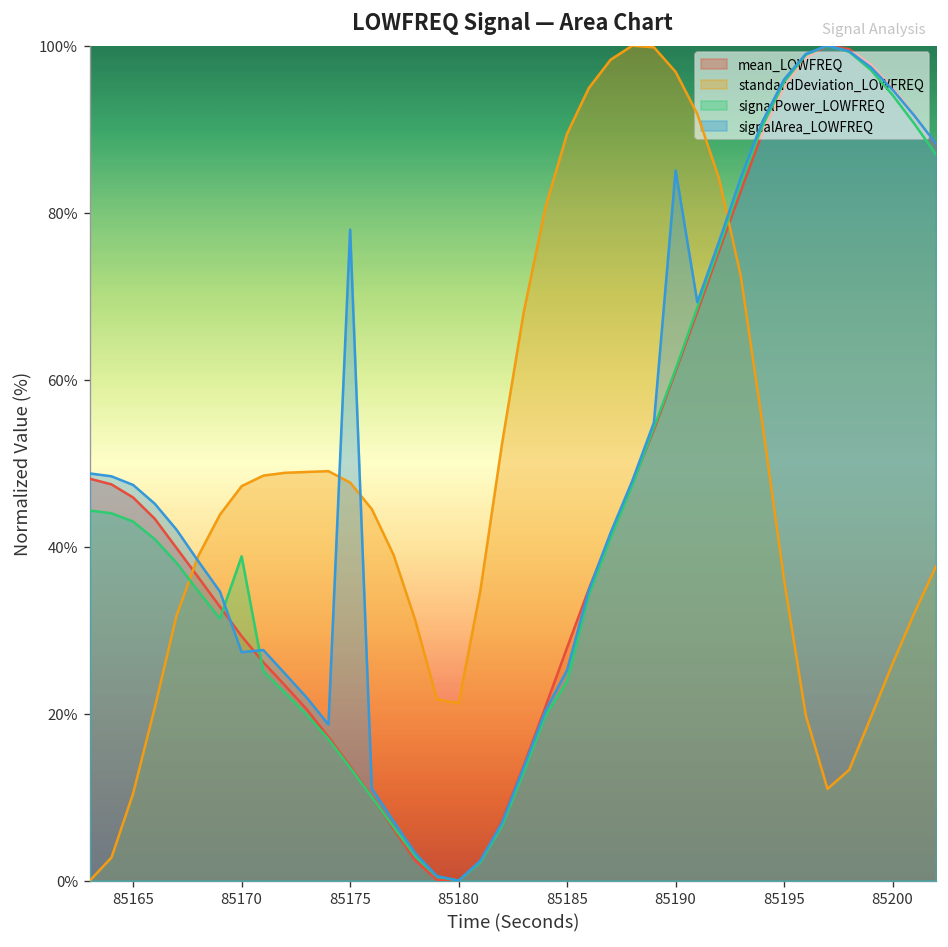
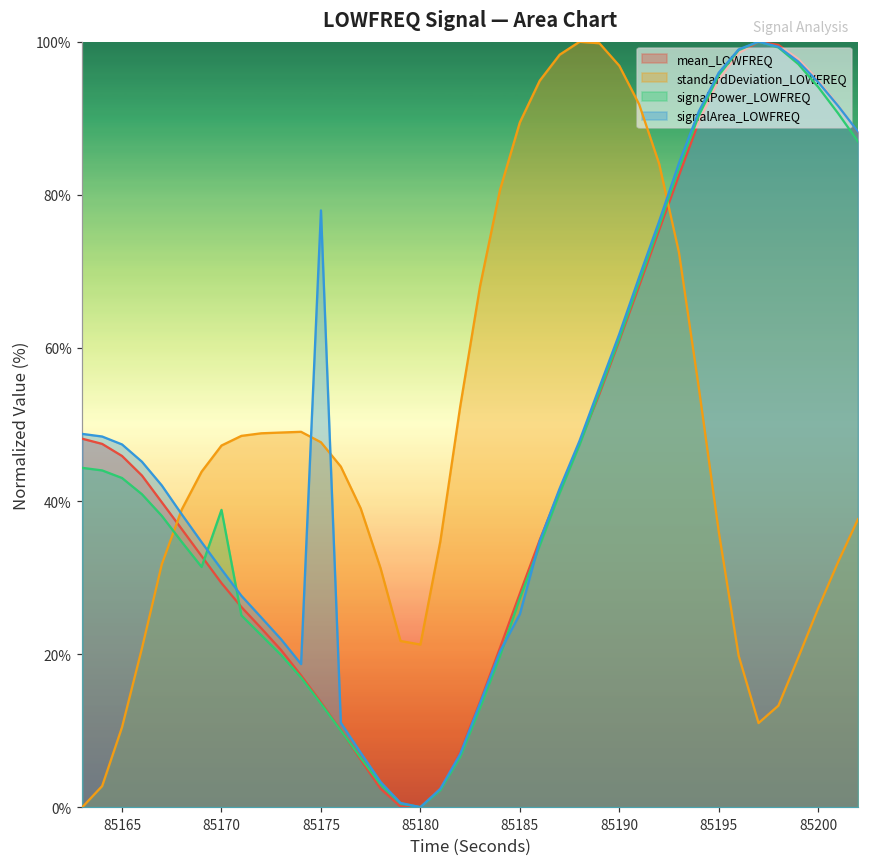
  {
    "signalPower_LOWFREQ": {
      "85165": "43%",
      "85170": "39%",
-     "85185": "24%"
+     "85185": "27%"
    },
    "signalArea_LOWFREQ": {
      "85165": "47%",
-     "85170": "27%",
+     "85170": "31%",
      "85175": "78%",
      "85185": "25%",
-     "85190": "85%"
+     "85190": "62%"
    }
  }
